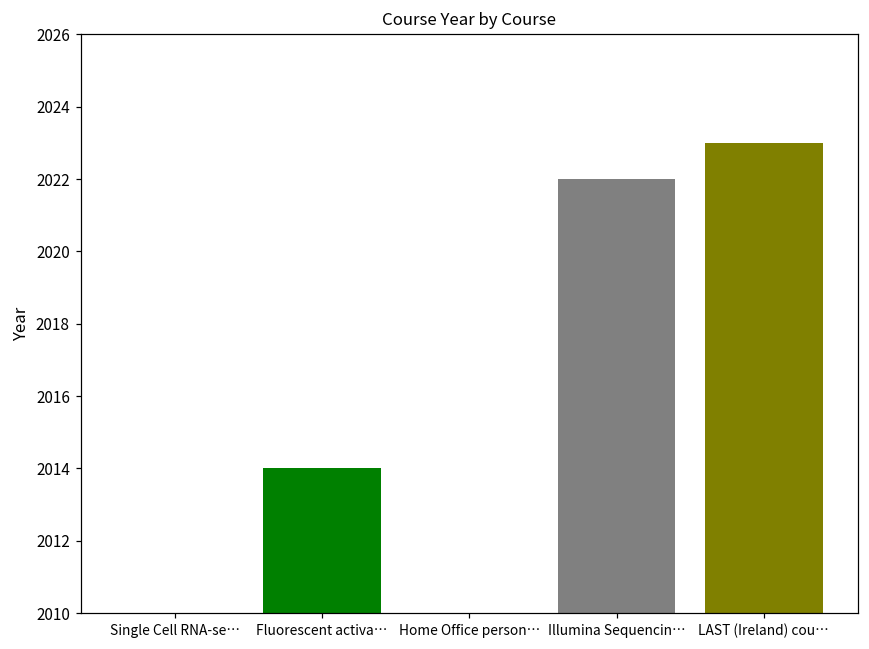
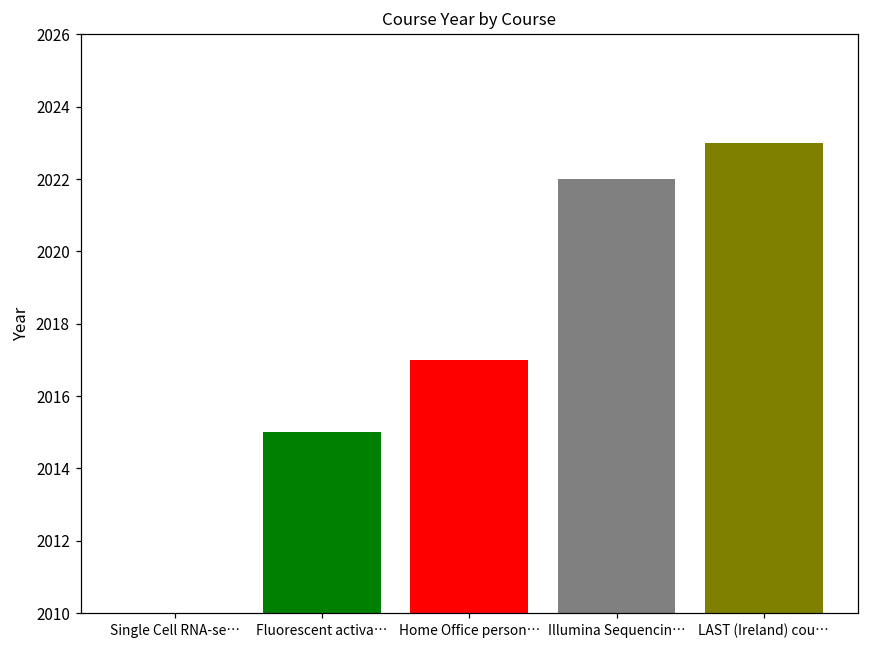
  {
-   "Fluorescent activa…": 2014,
-   "Home Office person…": 2010,
+   "Fluorescent activa…": 2015,
+   "Home Office person…": 2017,
    "Illumina Sequencin…": 2022,
    "LAST (Ireland) cou…": 2023
  }
